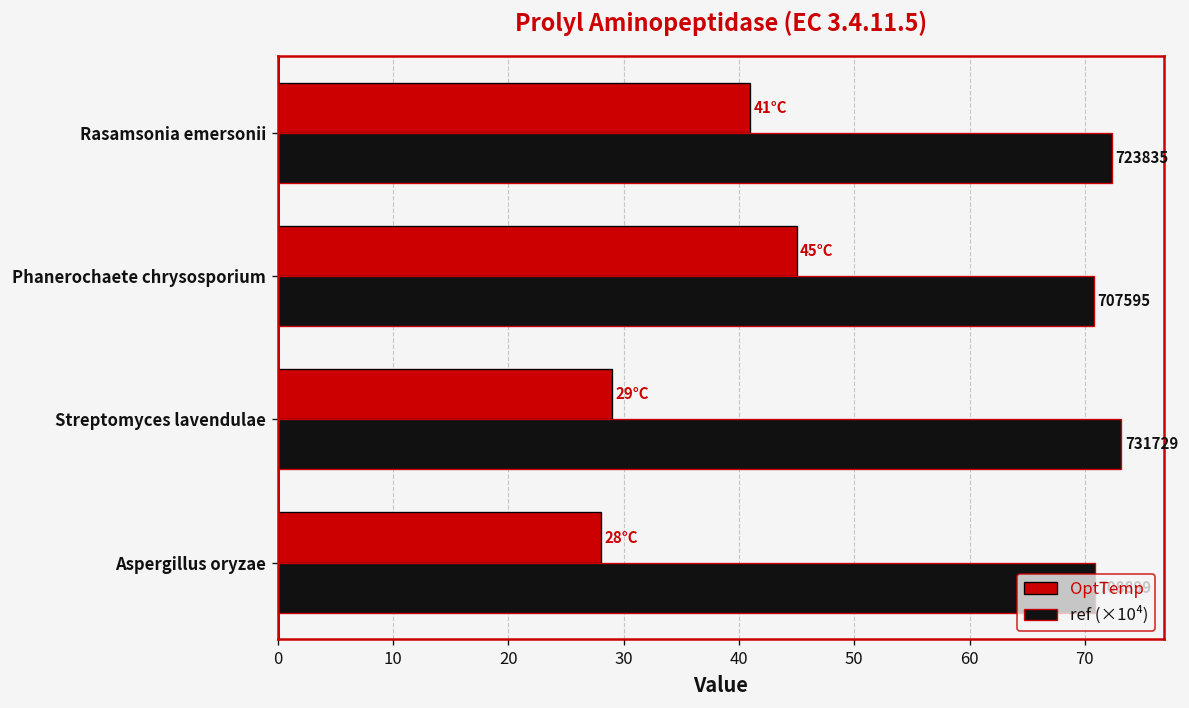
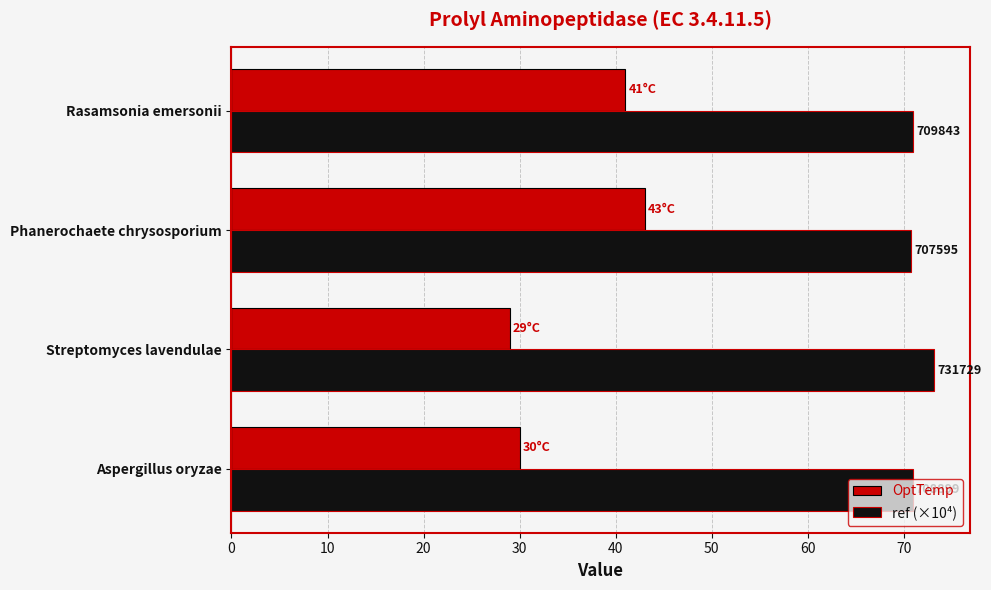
  {
    "OptTemp": {
      "Rasamsonia emersonii": "41°C",
-     "Phanerochaete chrysosporium": "45°C",
+     "Phanerochaete chrysosporium": "43°C",
      "Streptomyces lavendulae": "29°C",
-     "Aspergillus oryzae": "28°C"
+     "Aspergillus oryzae": "30°C"
    },
    "ref (×10⁴)": {
-     "Rasamsonia emersonii": "723835"
+     "Rasamsonia emersonii": "709843"
    }
  }
